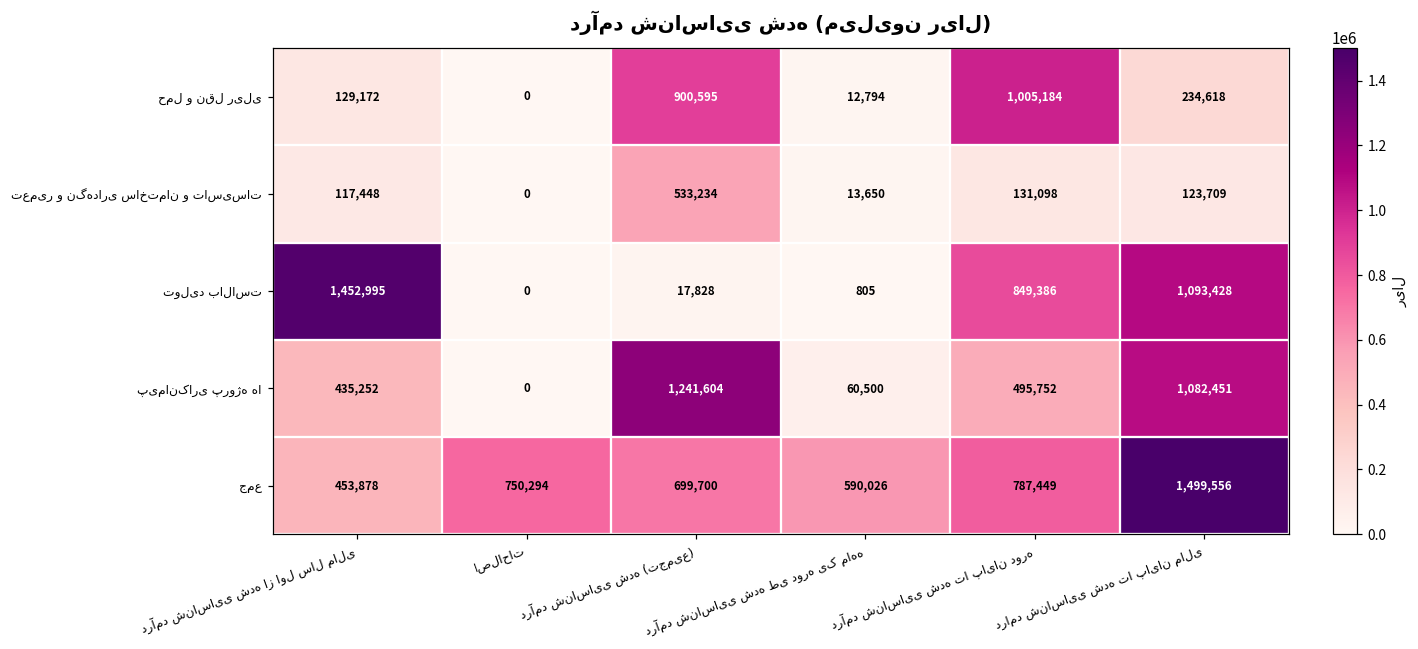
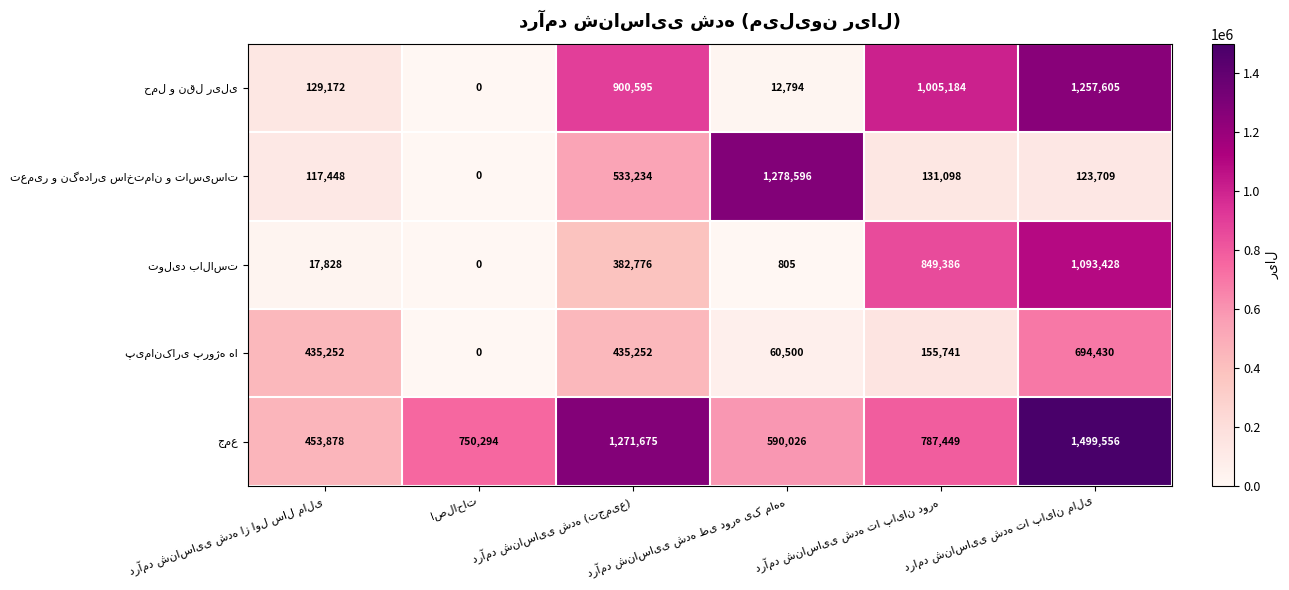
  {
    "حمل و نقل ریلی": {
      "درآمد شناسایی شده از اول سال مالی": "129,172",
      "اصلاحات": "0",
      "درآمد شناسایی شده (تجمیع)": "900,595",
      "درآمد شناسایی شده طی دوره یک ماهه": "12,794",
      "درآمد شناسایی شده تا پایان دوره": "1,005,184",
-     "درامد شناسایی شده تا پایان مالی": "234,618"
+     "درامد شناسایی شده تا پایان مالی": "1,257,605"
    },
    "تعمیر و نگهداری ساختمان و تاسیسات": {
      "درآمد شناسایی شده از اول سال مالی": "117,448",
      "اصلاحات": "0",
      "درآمد شناسایی شده (تجمیع)": "533,234",
-     "درآمد شناسایی شده طی دوره یک ماهه": "13,650",
+     "درآمد شناسایی شده طی دوره یک ماهه": "1,278,596",
      "درآمد شناسایی شده تا پایان دوره": "131,098",
      "درامد شناسایی شده تا پایان مالی": "123,709"
    },
    "تولید بالاست": {
-     "درآمد شناسایی شده از اول سال مالی": "1,452,995",
+     "درآمد شناسایی شده از اول سال مالی": "17,828",
      "اصلاحات": "0",
-     "درآمد شناسایی شده (تجمیع)": "17,828",
+     "درآمد شناسایی شده (تجمیع)": "382,776",
      "درآمد شناسایی شده طی دوره یک ماهه": "805",
      "درآمد شناسایی شده تا پایان دوره": "849,386",
      "درامد شناسایی شده تا پایان مالی": "1,093,428"
    },
    "پیمانکاری پروژه ها": {
      "درآمد شناسایی شده از اول سال مالی": "435,252",
      "اصلاحات": "0",
-     "درآمد شناسایی شده (تجمیع)": "1,241,604",
+     "درآمد شناسایی شده (تجمیع)": "435,252",
      "درآمد شناسایی شده طی دوره یک ماهه": "60,500",
-     "درآمد شناسایی شده تا پایان دوره": "495,752",
-     "درامد شناسایی شده تا پایان مالی": "1,082,451"
+     "درآمد شناسایی شده تا پایان دوره": "155,741",
+     "درامد شناسایی شده تا پایان مالی": "694,430"
    },
    "جمع": {
      "درآمد شناسایی شده از اول سال مالی": "453,878",
      "اصلاحات": "750,294",
-     "درآمد شناسایی شده (تجمیع)": "699,700",
+     "درآمد شناسایی شده (تجمیع)": "1,271,675",
      "درآمد شناسایی شده طی دوره یک ماهه": "590,026",
      "درآمد شناسایی شده تا پایان دوره": "787,449",
      "درامد شناسایی شده تا پایان مالی": "1,499,556"
    }
  }
